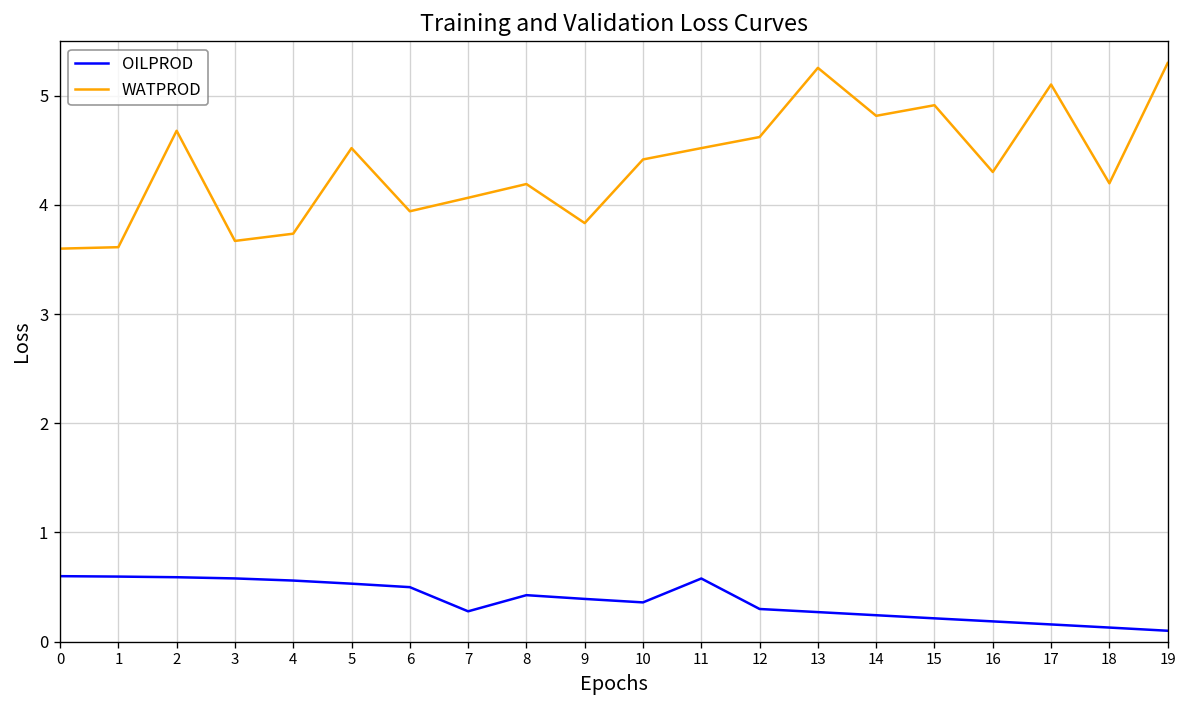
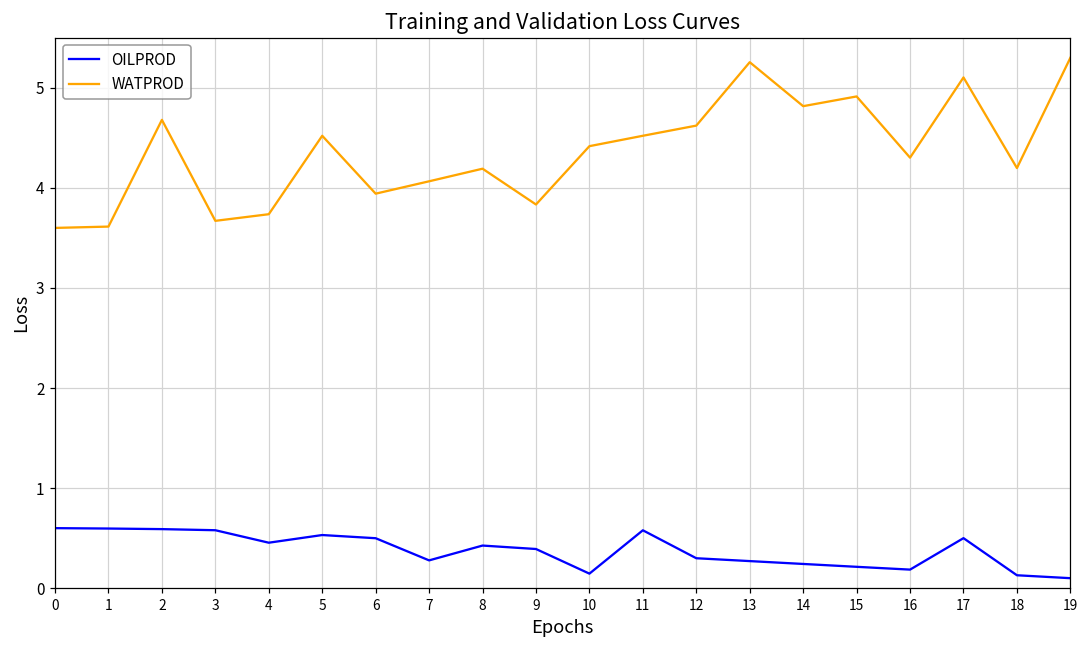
  {
    "OILPROD": {
      "0": 0.6,
      "1": 0.6,
      "2": 0.6,
      "3": 0.6,
-     "4": 0.6,
+     "4": 0.5,
      "5": 0.5,
      "6": 0.5,
      "7": 0.3,
      "8": 0.4,
      "9": 0.4,
-     "10": 0.4,
+     "10": 0.1,
      "11": 0.6,
      "12": 0.3,
      "13": 0.3,
      "14": 0.2,
      "15": 0.2,
      "16": 0.2,
-     "17": 0.2,
+     "17": 0.5,
      "18": 0.1,
      "19": 0.1
    },
    "WATPROD": {
      "0": 3.6,
      "1": 3.6,
      "2": 4.7,
      "3": 3.7,
      "4": 3.7,
      "5": 4.5,
      "6": 3.9,
      "7": 4.1,
      "8": 4.2,
      "9": 3.8,
      "10": 4.4,
      "11": 4.5,
      "12": 4.6,
      "13": 5.3,
      "14": 4.8,
      "15": 4.9,
      "16": 4.3,
      "17": 5.1,
      "18": 4.2,
      "19": 5.3
    }
  }
